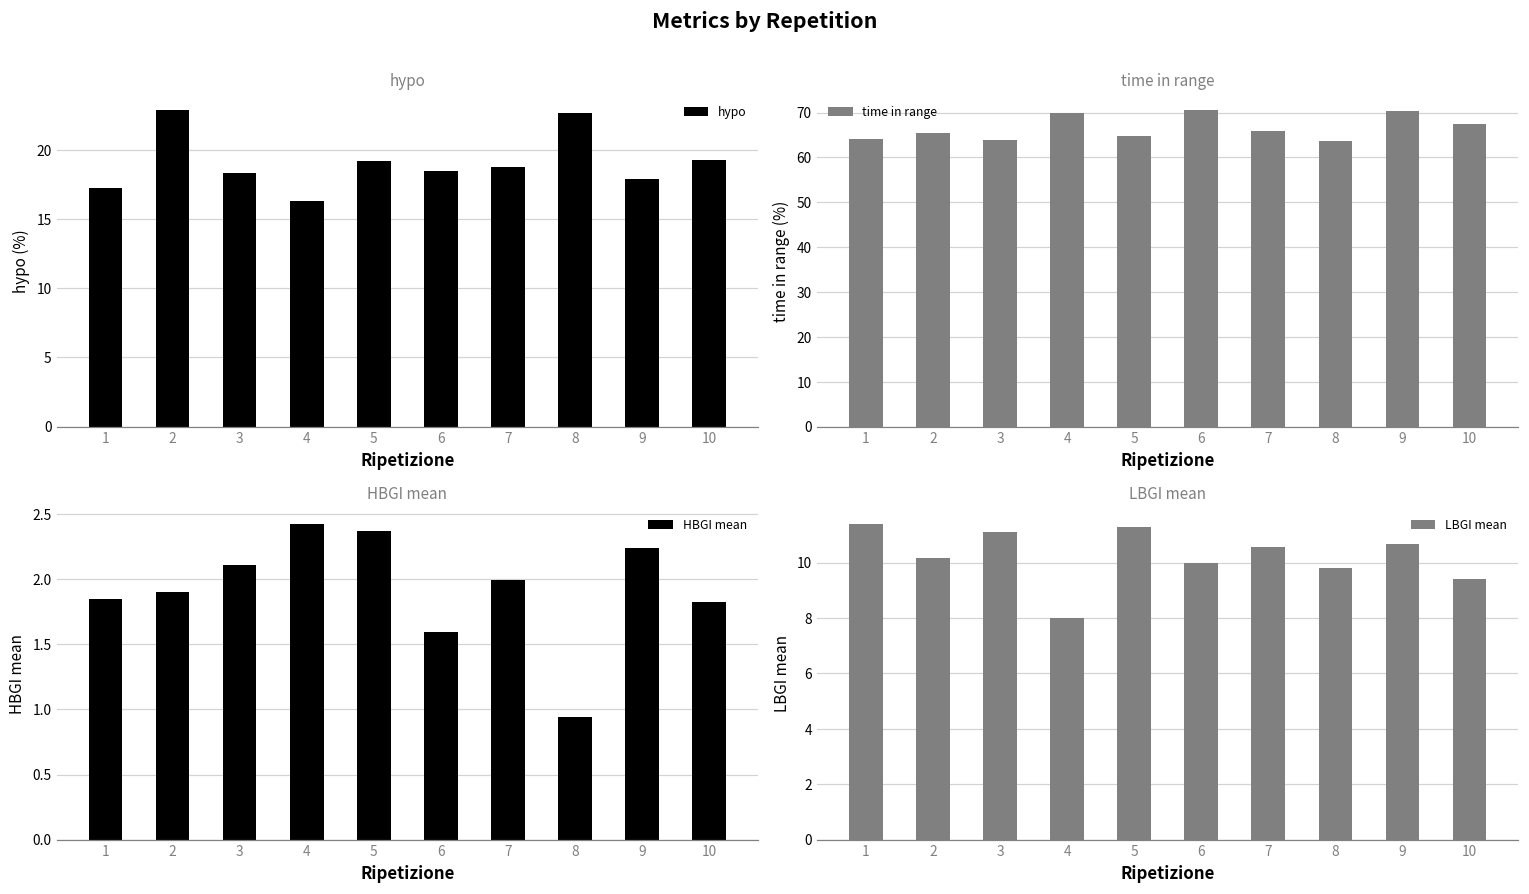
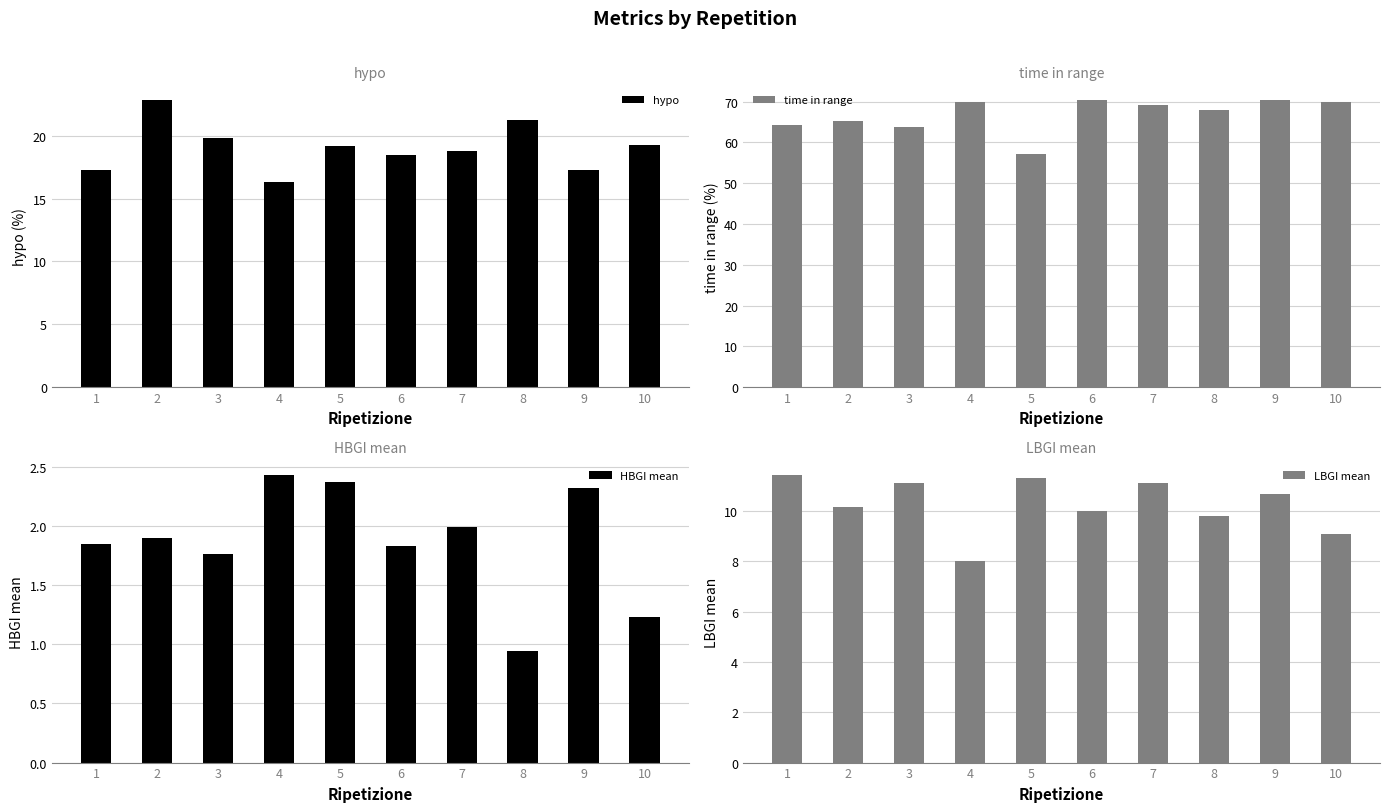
  {
    "hypo": {
      "1": 17.3,
      "2": 22.9,
-     "3": 18.3,
+     "3": 19.8,
      "4": 16.3,
      "5": 19.2,
      "6": 18.5,
      "7": 18.8,
-     "8": 22.7,
-     "9": 17.9,
+     "8": 21.2,
+     "9": 17.2,
      "10": 19.3
    },
    "time in range": {
      "1": 64,
      "2": 65,
      "3": 64,
      "4": 70,
-     "5": 65,
+     "5": 57,
      "6": 70,
-     "7": 66,
-     "8": 64,
+     "7": 69,
+     "8": 68,
      "9": 70,
-     "10": 68
+     "10": 70
    },
    "HBGI mean": {
      "1": 1.85,
      "2": 1.90,
-     "3": 2.11,
+     "3": 1.76,
      "4": 2.43,
      "5": 2.37,
-     "6": 1.59,
+     "6": 1.83,
      "7": 1.99,
      "8": 0.94,
-     "9": 2.24,
-     "10": 1.82
+     "9": 2.32,
+     "10": 1.23
    },
    "LBGI mean": {
      "1": 11.4,
      "2": 10.2,
      "3": 11.1,
      "4": 8.0,
      "5": 11.3,
      "6": 10.0,
-     "7": 10.6,
+     "7": 11.1,
      "8": 9.8,
      "9": 10.7,
-     "10": 9.4
+     "10": 9.1
    }
  }
